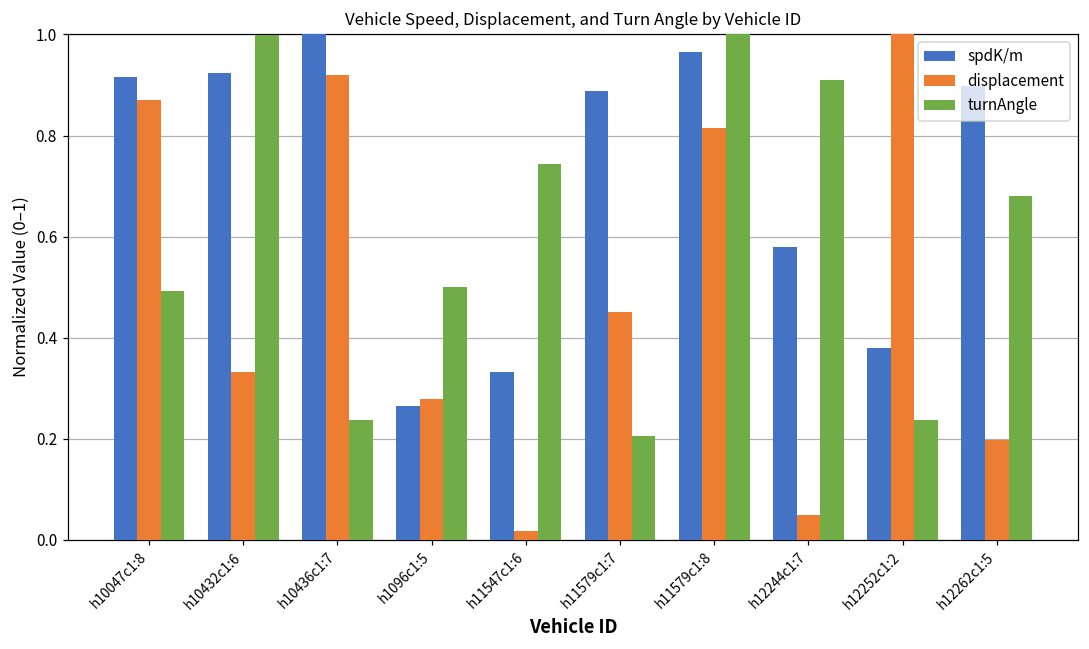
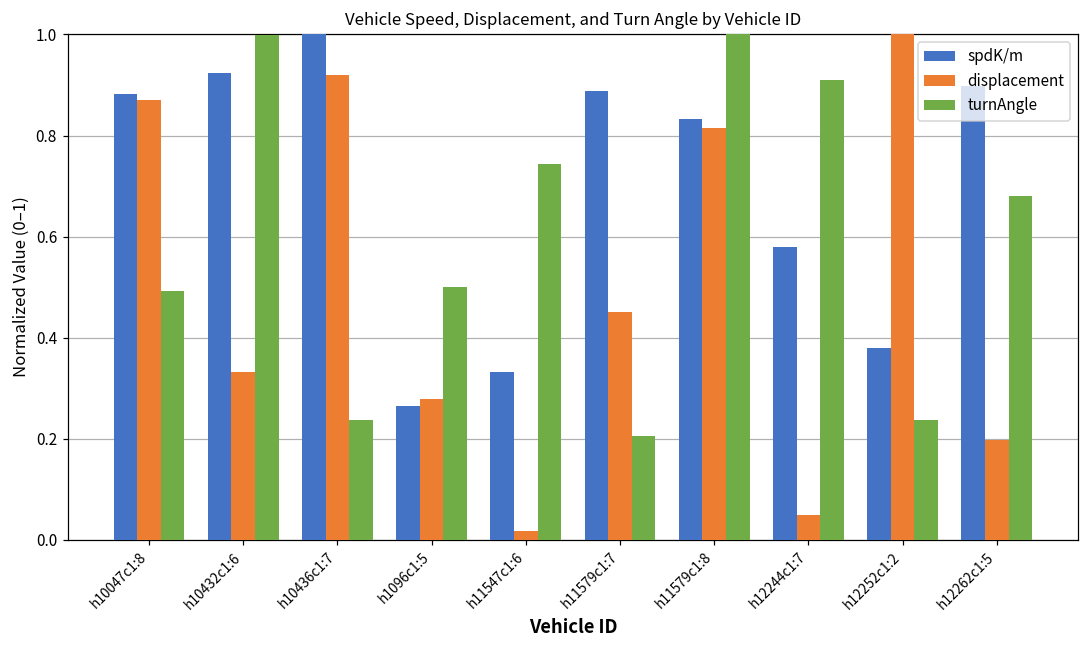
  {
    "spdK/m": {
-     "h10047c1:8": 0.92,
+     "h10047c1:8": 0.88,
      "h10432c1:6": 0.92,
      "h10436c1:7": 1.00,
      "h1096c1:5": 0.27,
      "h11547c1:6": 0.33,
      "h11579c1:7": 0.89,
-     "h11579c1:8": 0.97,
+     "h11579c1:8": 0.83,
      "h12244c1:7": 0.58,
      "h12252c1:2": 0.38
    },
    "displacement": {
      "h10047c1:8": 0.87,
      "h10432c1:6": 0.33,
      "h10436c1:7": 0.92,
      "h1096c1:5": 0.28,
      "h11547c1:6": 0.02,
      "h11579c1:7": 0.45,
      "h11579c1:8": 0.82,
      "h12244c1:7": 0.05,
      "h12252c1:2": 1.00,
      "h12262c1:5": 0.20
    },
    "turnAngle": {
      "h10047c1:8": 0.49,
      "h10432c1:6": 1.00,
      "h10436c1:7": 0.24,
      "h1096c1:5": 0.50,
      "h11547c1:6": 0.74,
      "h11579c1:7": 0.21,
      "h11579c1:8": 1.00,
      "h12244c1:7": 0.91,
      "h12252c1:2": 0.24,
      "h12262c1:5": 0.68
    }
  }
